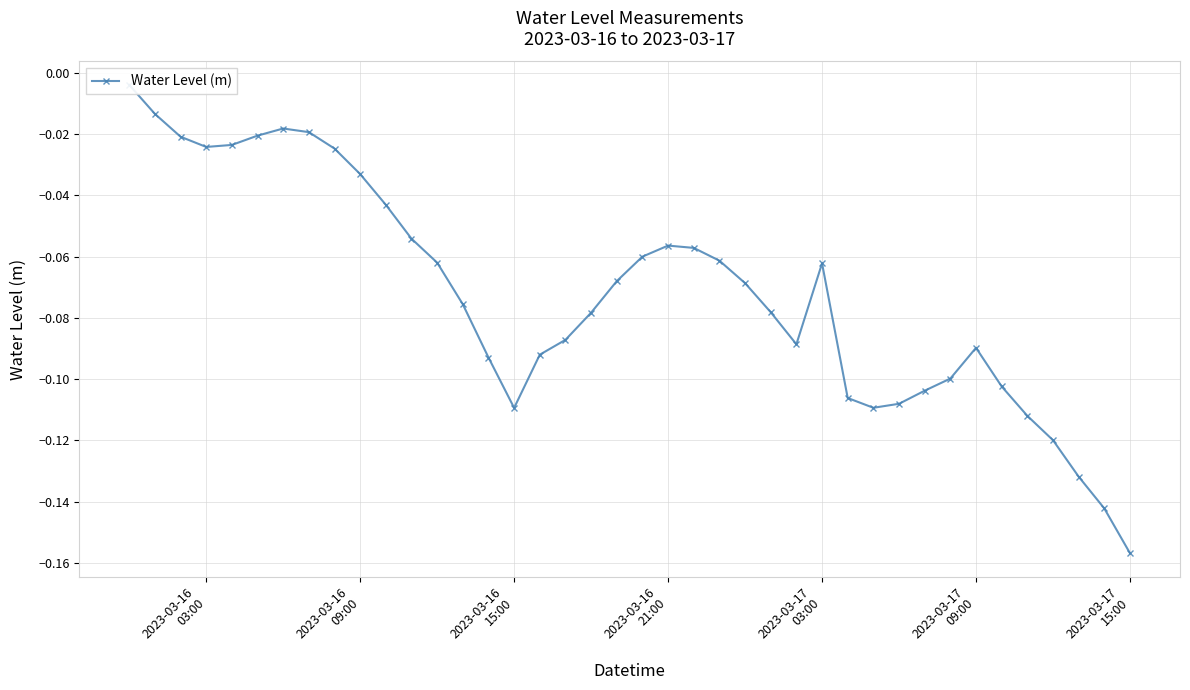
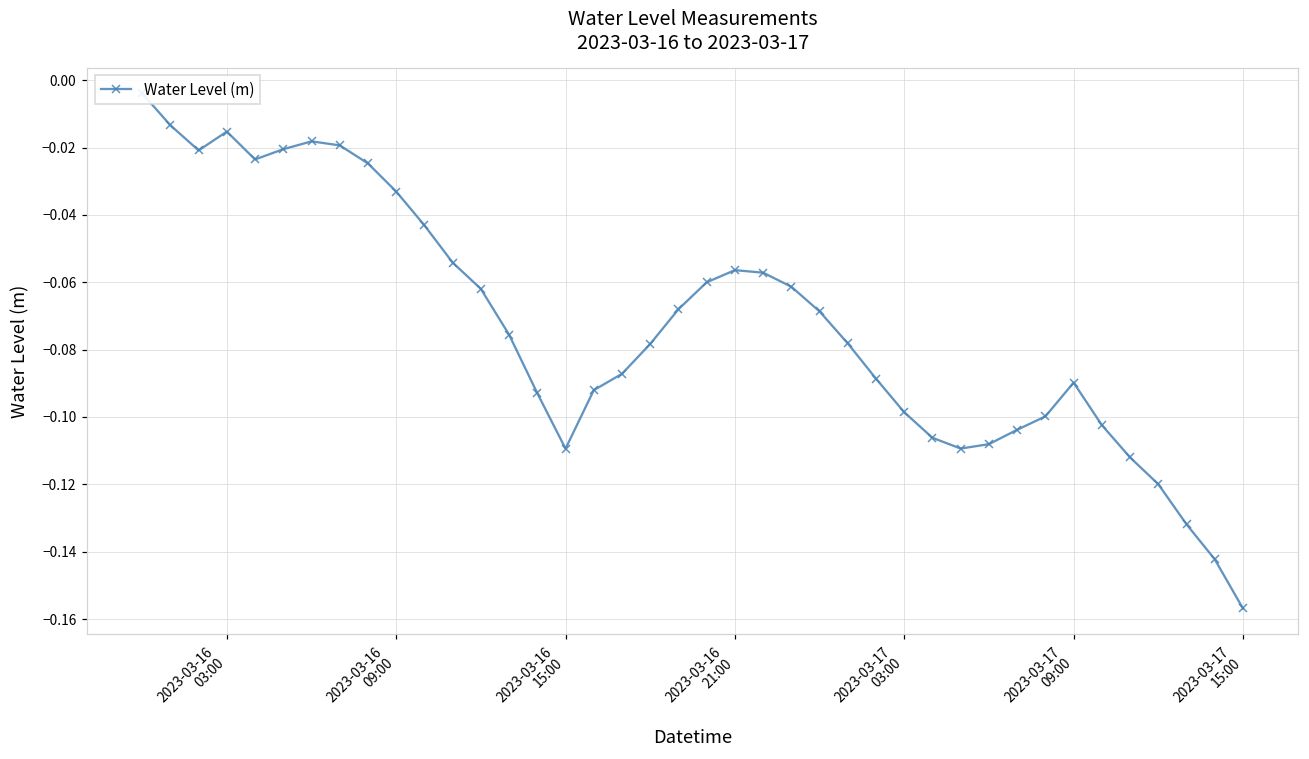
  {
-   "2023-03-16 03:00": -0.024,
+   "2023-03-16 03:00": -0.015,
    "2023-03-16 09:00": -0.033,
    "2023-03-16 15:00": -0.109,
    "2023-03-16 21:00": -0.056,
-   "2023-03-17 03:00": -0.062,
+   "2023-03-17 03:00": -0.099,
    "2023-03-17 09:00": -0.090,
    "2023-03-17 15:00": -0.157
  }
